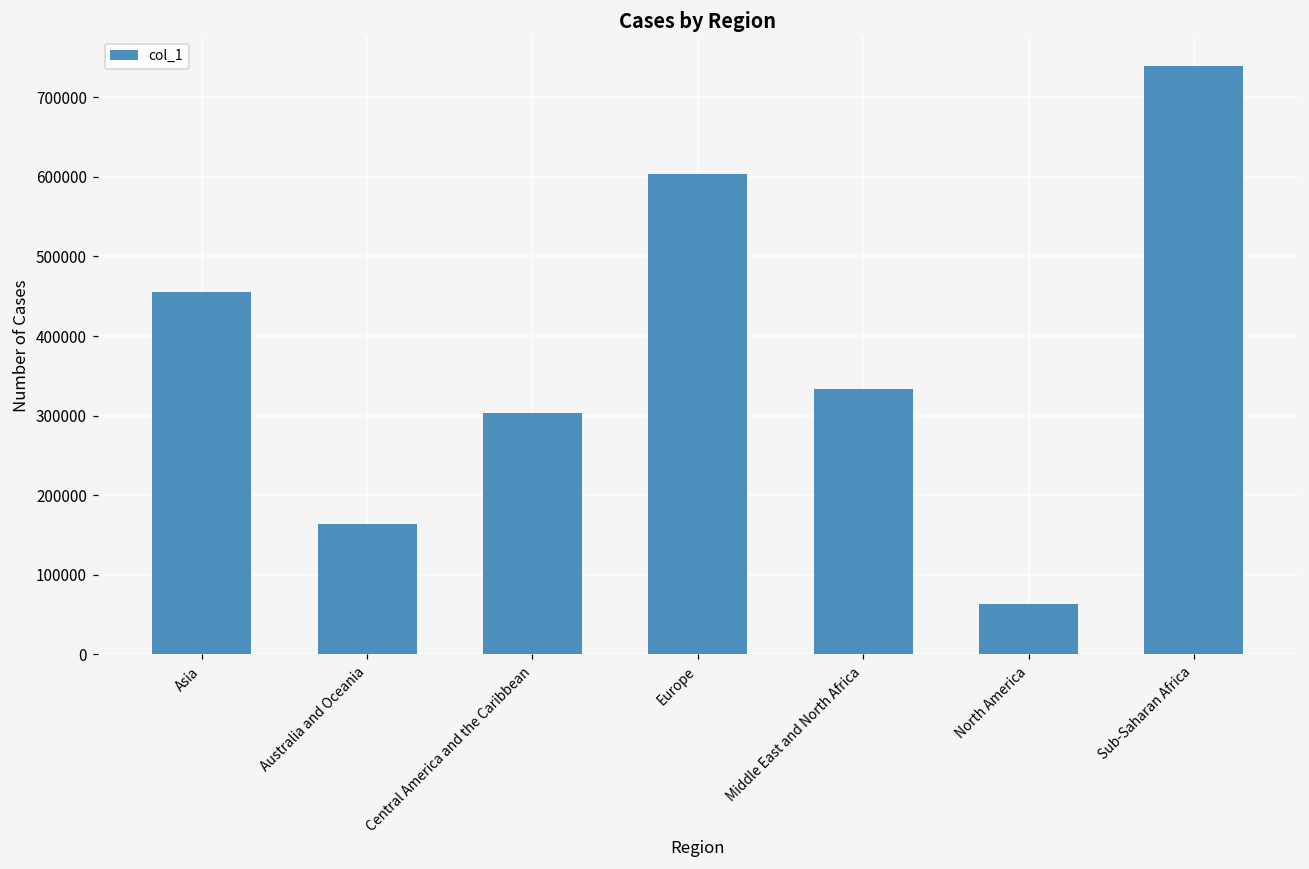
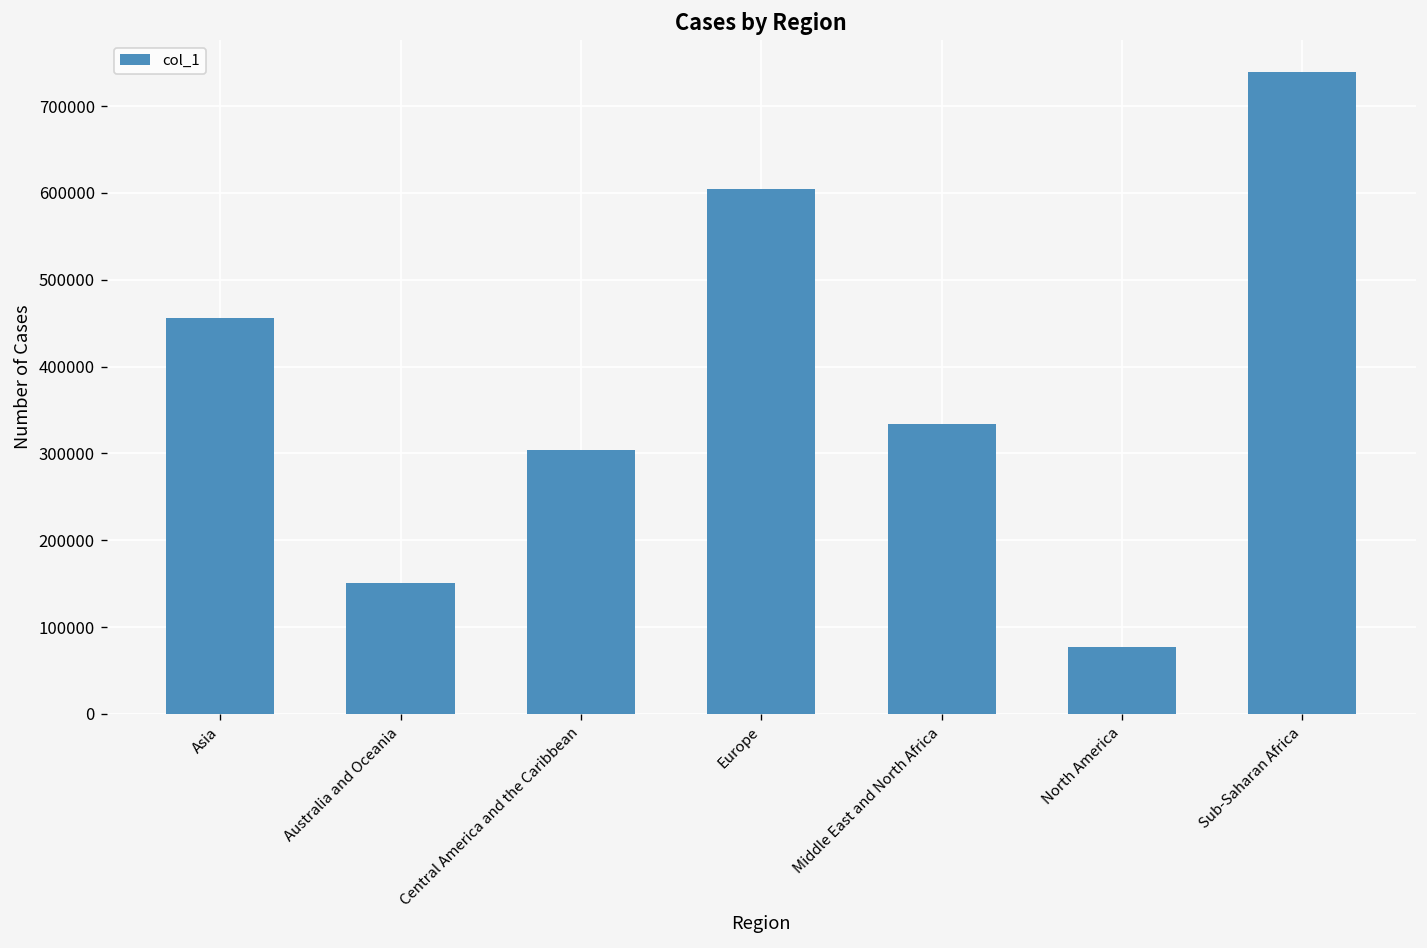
  {
    "Asia": 460000,
-   "Australia and Oceania": 160000,
+   "Australia and Oceania": 150000,
    "Central America and the Caribbean": 300000,
    "Europe": 600000,
    "Middle East and North Africa": 330000,
-   "North America": 60000,
+   "North America": 80000,
    "Sub-Saharan Africa": 740000
  }
